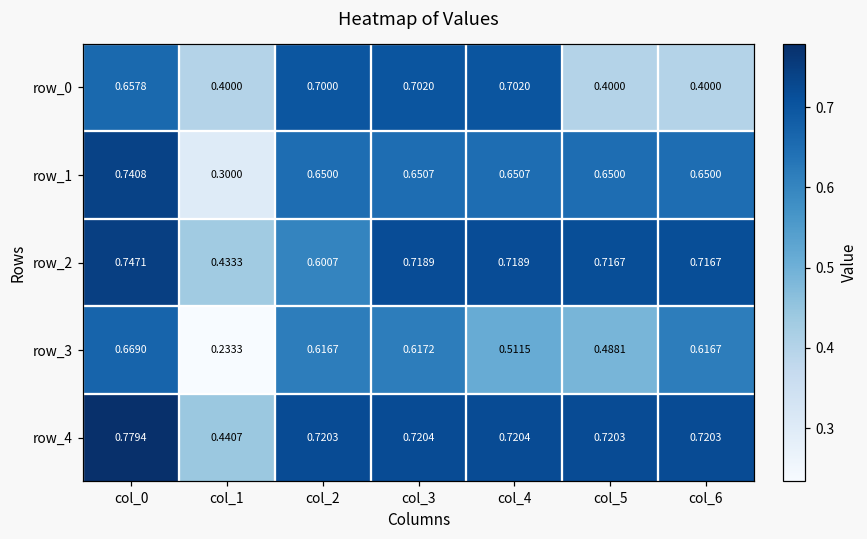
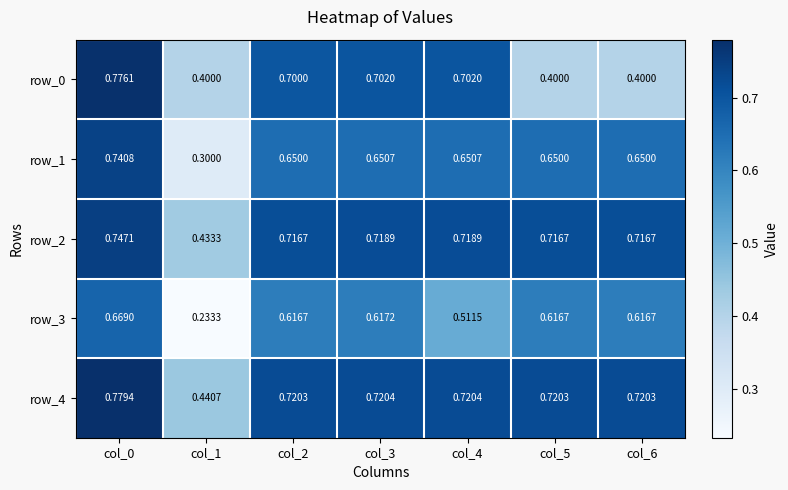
  {
    "row_0": {
-     "col_0": 0.6578,
+     "col_0": 0.7761,
      "col_1": 0.4000,
      "col_2": 0.7000,
      "col_3": 0.7020,
      "col_4": 0.7020,
      "col_5": 0.4000,
      "col_6": 0.4000
    },
    "row_1": {
      "col_0": 0.7408,
      "col_1": 0.3000,
      "col_2": 0.6500,
      "col_3": 0.6507,
      "col_4": 0.6507,
      "col_5": 0.6500,
      "col_6": 0.6500
    },
    "row_2": {
      "col_0": 0.7471,
      "col_1": 0.4333,
-     "col_2": 0.6007,
+     "col_2": 0.7167,
      "col_3": 0.7189,
      "col_4": 0.7189,
      "col_5": 0.7167,
      "col_6": 0.7167
    },
    "row_3": {
      "col_0": 0.6690,
      "col_1": 0.2333,
      "col_2": 0.6167,
      "col_3": 0.6172,
      "col_4": 0.5115,
-     "col_5": 0.4881,
+     "col_5": 0.6167,
      "col_6": 0.6167
    },
    "row_4": {
      "col_0": 0.7794,
      "col_1": 0.4407,
      "col_2": 0.7203,
      "col_3": 0.7204,
      "col_4": 0.7204,
      "col_5": 0.7203,
      "col_6": 0.7203
    }
  }
